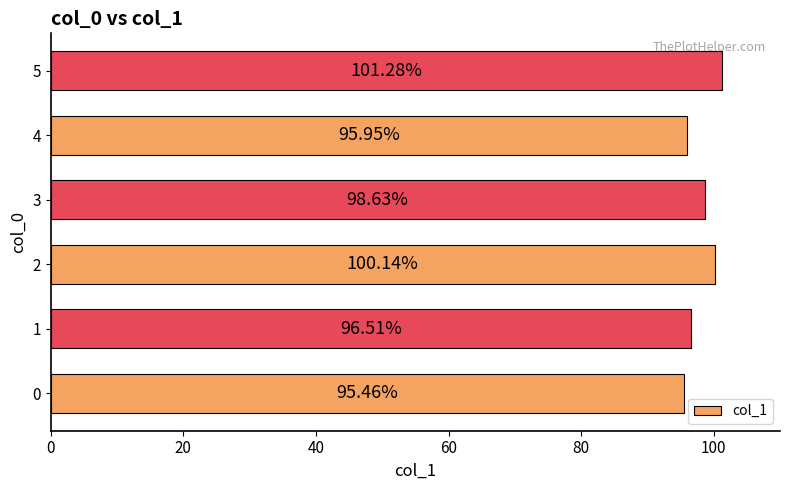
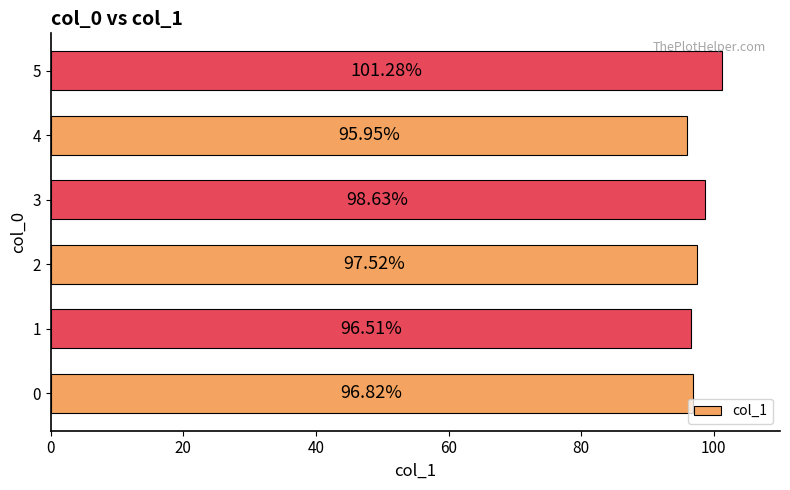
  {
    "5": "101.28%",
    "4": "95.95%",
    "3": "98.63%",
-   "2": "100.14%",
+   "2": "97.52%",
    "1": "96.51%",
-   "0": "95.46%"
+   "0": "96.82%"
  }
